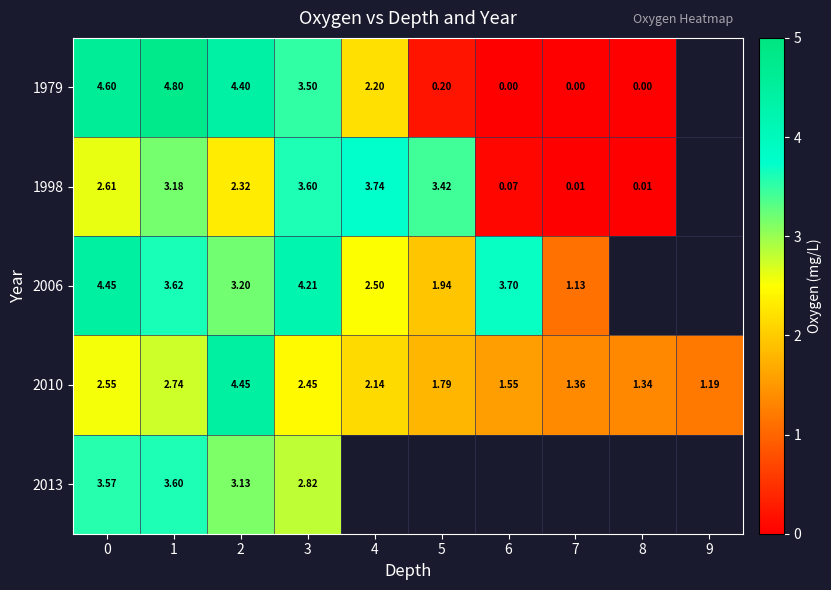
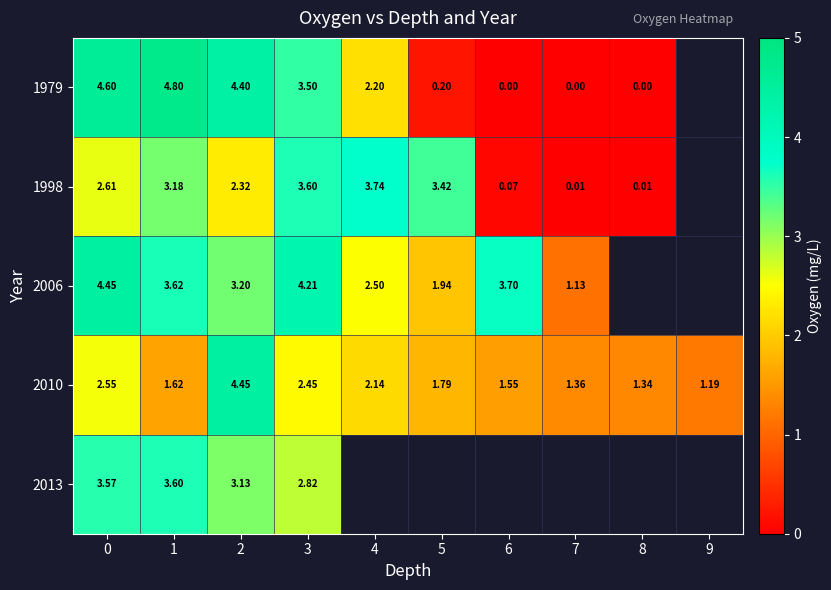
  {
    "1979": {
      "0": 4.60,
      "1": 4.80,
      "2": 4.40,
      "3": 3.50,
      "4": 2.20,
      "5": 0.20,
      "6": 0.00,
      "7": 0.00,
      "8": 0.00
    },
    "1998": {
      "0": 2.61,
      "1": 3.18,
      "2": 2.32,
      "3": 3.60,
      "4": 3.74,
      "5": 3.42,
      "6": 0.07,
      "7": 0.01,
      "8": 0.01
    },
    "2006": {
      "0": 4.45,
      "1": 3.62,
      "2": 3.20,
      "3": 4.21,
      "4": 2.50,
      "5": 1.94,
      "6": 3.70,
      "7": 1.13
    },
    "2010": {
      "0": 2.55,
-     "1": 2.74,
+     "1": 1.62,
      "2": 4.45,
      "3": 2.45,
      "4": 2.14,
      "5": 1.79,
      "6": 1.55,
      "7": 1.36,
      "8": 1.34,
      "9": 1.19
    },
    "2013": {
      "0": 3.57,
      "1": 3.60,
      "2": 3.13,
      "3": 2.82
    }
  }
